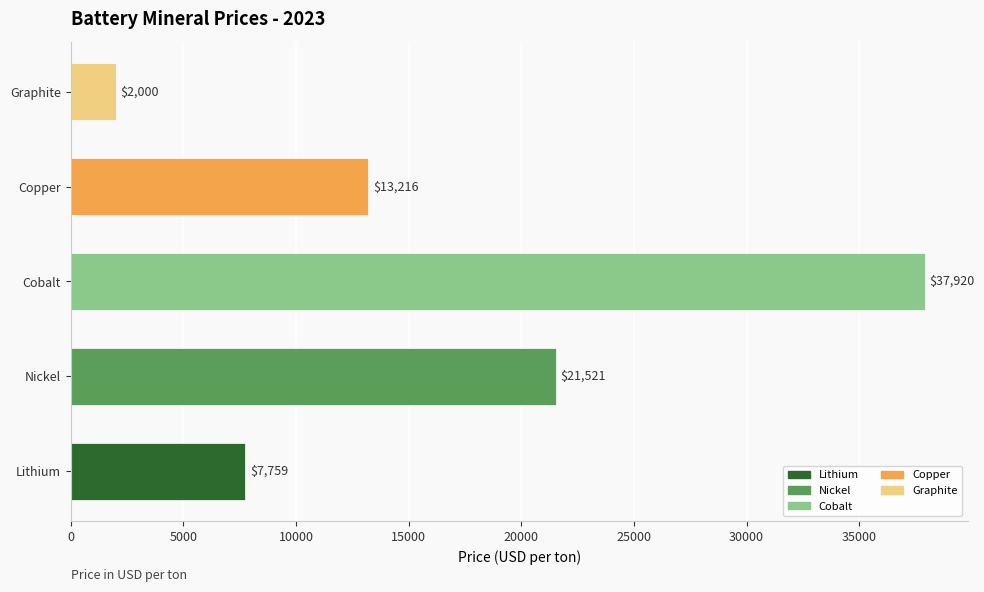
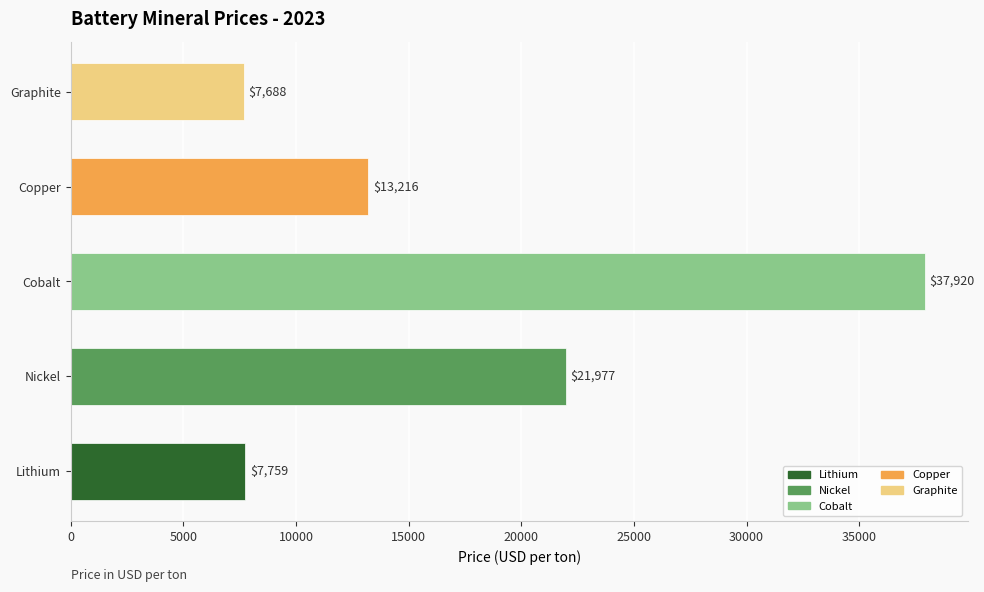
  {
-   "Graphite": "$2,000",
+   "Graphite": "$7,688",
    "Copper": "$13,216",
    "Cobalt": "$37,920",
-   "Nickel": "$21,521",
+   "Nickel": "$21,977",
    "Lithium": "$7,759"
  }
